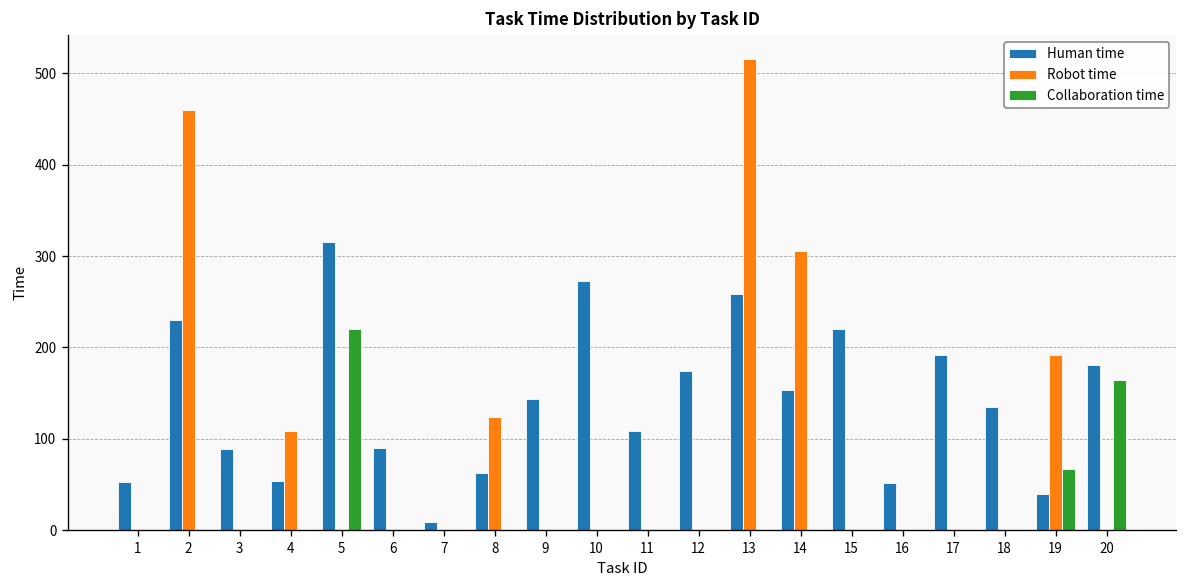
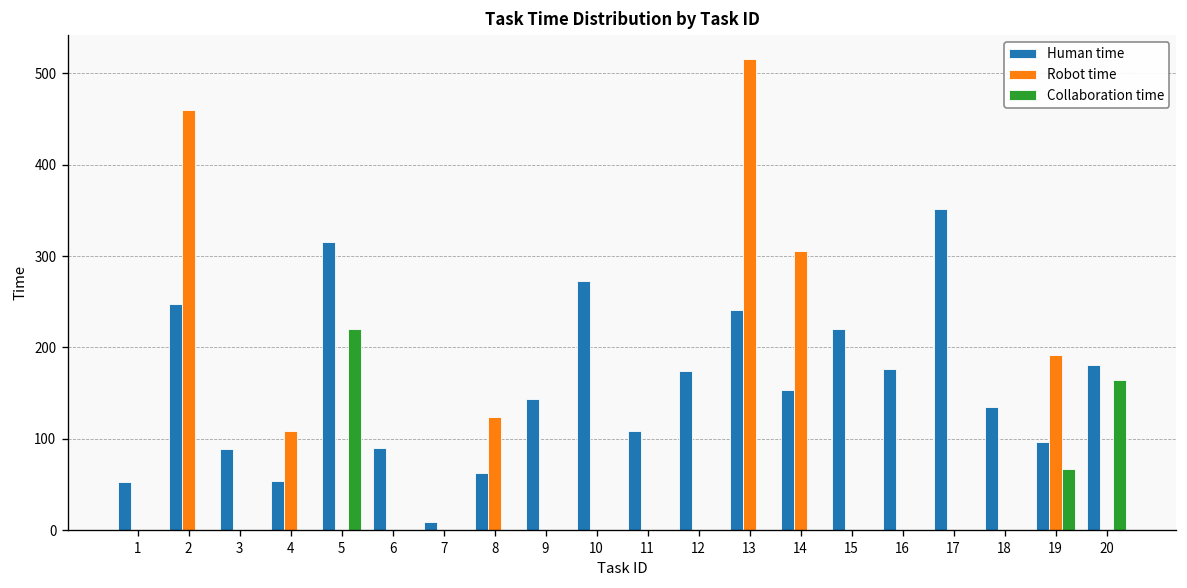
  {
    "Human time": {
      "1": 50,
-     "2": 230,
+     "2": 250,
      "3": 90,
      "4": 50,
      "5": 320,
      "6": 90,
      "7": 10,
      "8": 60,
      "9": 140,
      "10": 270,
      "11": 110,
      "12": 170,
-     "13": 260,
+     "13": 240,
      "14": 150,
      "15": 220,
-     "16": 50,
-     "17": 190,
+     "16": 180,
+     "17": 350,
      "18": 140,
-     "19": 40,
+     "19": 100,
      "20": 180
    },
    "Robot time": {
      "1": 0,
      "2": 460,
      "3": 0,
      "4": 110,
      "5": 0,
      "6": 0,
      "7": 0,
      "8": 120,
      "9": 0,
      "10": 0,
      "11": 0,
      "12": 0,
      "13": 520,
      "14": 310,
      "15": 0,
      "16": 0,
      "17": 0,
      "18": 0,
      "19": 190,
      "20": 0
    },
    "Collaboration time": {
      "1": 0,
      "2": 0,
      "3": 0,
      "4": 0,
      "5": 220,
      "6": 0,
      "7": 0,
      "8": 0,
      "9": 0,
      "10": 0,
      "11": 0,
      "12": 0,
      "13": 0,
      "14": 0,
      "15": 0,
      "16": 0,
      "17": 0,
      "18": 0,
      "19": 70,
      "20": 160
    }
  }
